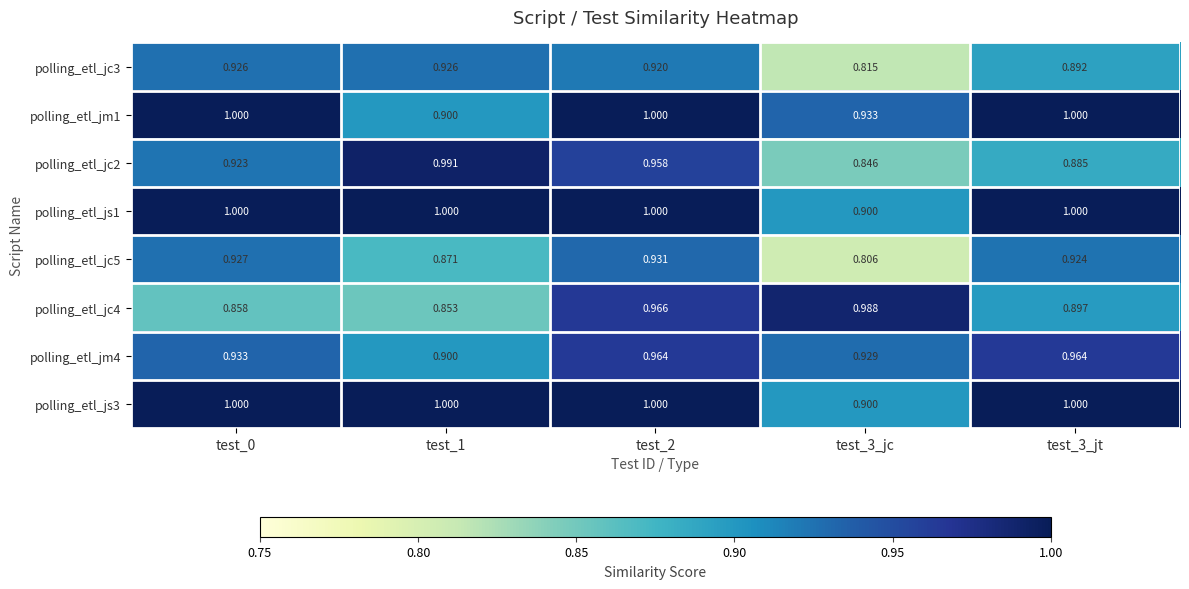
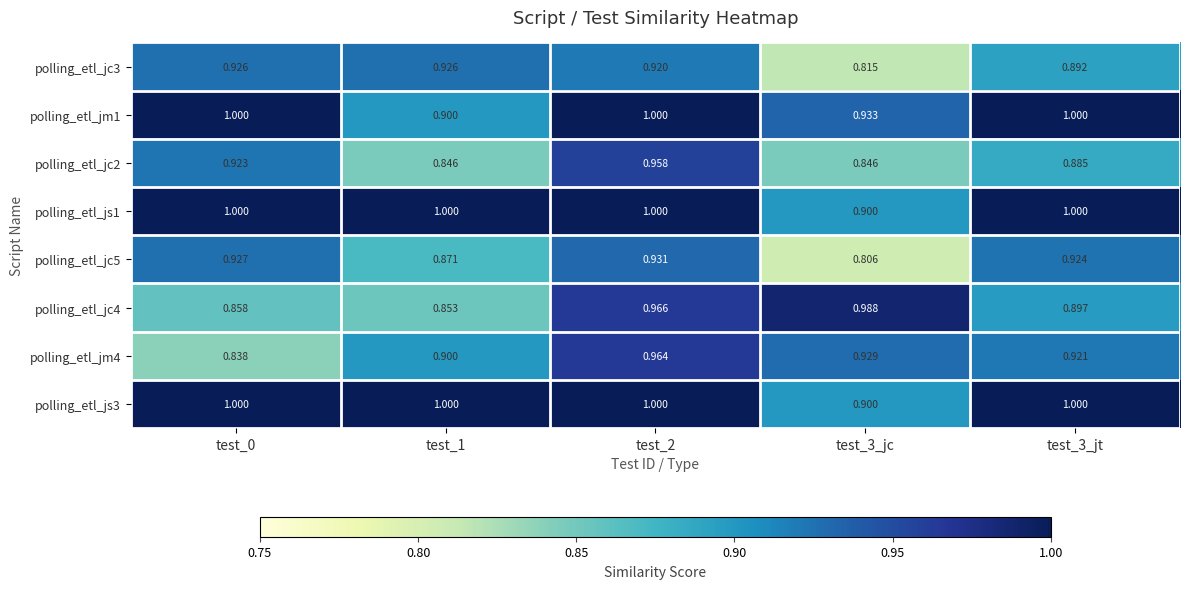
  {
    "polling_etl_jc3": {
      "test_0": 0.926,
      "test_1": 0.926,
      "test_2": 0.920,
      "test_3_jc": 0.815,
      "test_3_jt": 0.892
    },
    "polling_etl_jm1": {
      "test_0": 1.000,
      "test_1": 0.900,
      "test_2": 1.000,
      "test_3_jc": 0.933,
      "test_3_jt": 1.000
    },
    "polling_etl_jc2": {
      "test_0": 0.923,
-     "test_1": 0.991,
+     "test_1": 0.846,
      "test_2": 0.958,
      "test_3_jc": 0.846,
      "test_3_jt": 0.885
    },
    "polling_etl_js1": {
      "test_0": 1.000,
      "test_1": 1.000,
      "test_2": 1.000,
      "test_3_jc": 0.900,
      "test_3_jt": 1.000
    },
    "polling_etl_jc5": {
      "test_0": 0.927,
      "test_1": 0.871,
      "test_2": 0.931,
      "test_3_jc": 0.806,
      "test_3_jt": 0.924
    },
    "polling_etl_jc4": {
      "test_0": 0.858,
      "test_1": 0.853,
      "test_2": 0.966,
      "test_3_jc": 0.988,
      "test_3_jt": 0.897
    },
    "polling_etl_jm4": {
-     "test_0": 0.933,
+     "test_0": 0.838,
      "test_1": 0.900,
      "test_2": 0.964,
      "test_3_jc": 0.929,
-     "test_3_jt": 0.964
+     "test_3_jt": 0.921
    },
    "polling_etl_js3": {
      "test_0": 1.000,
      "test_1": 1.000,
      "test_2": 1.000,
      "test_3_jc": 0.900,
      "test_3_jt": 1.000
    }
  }
